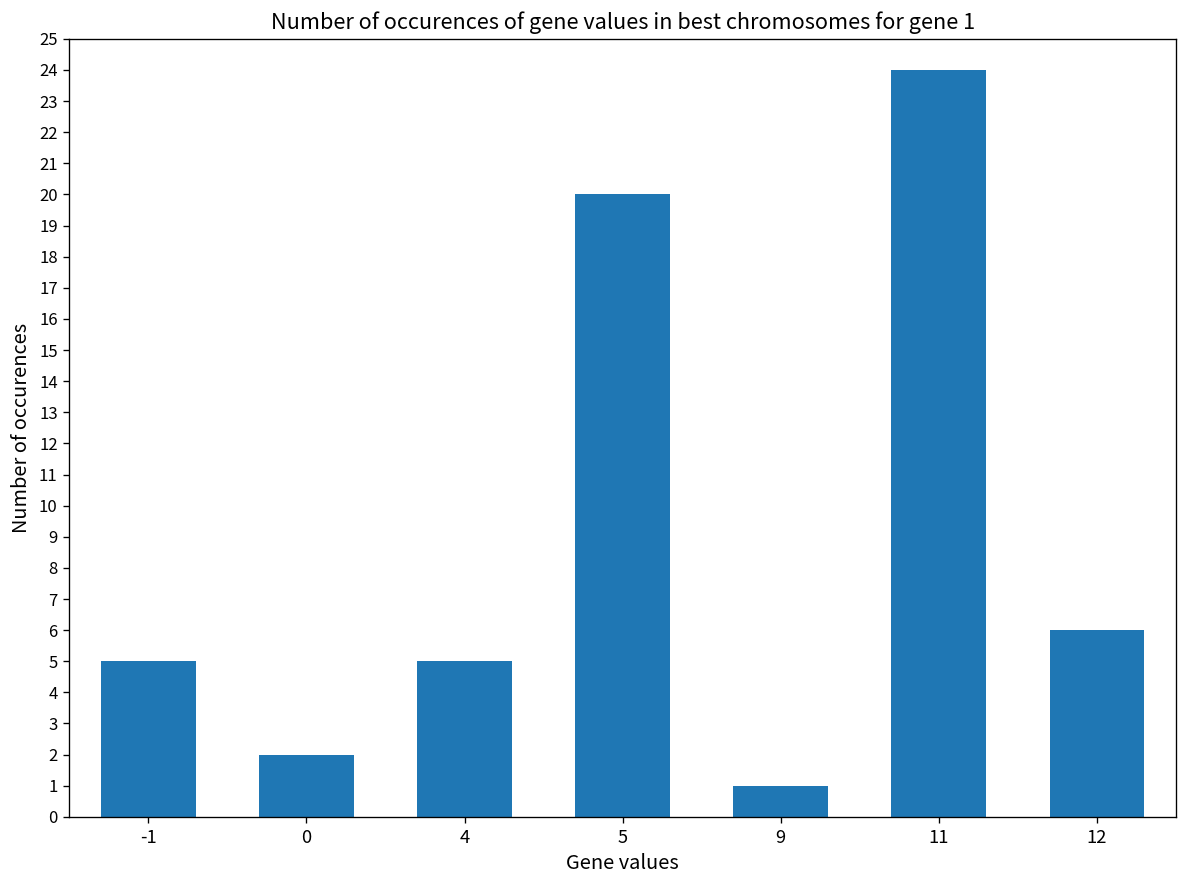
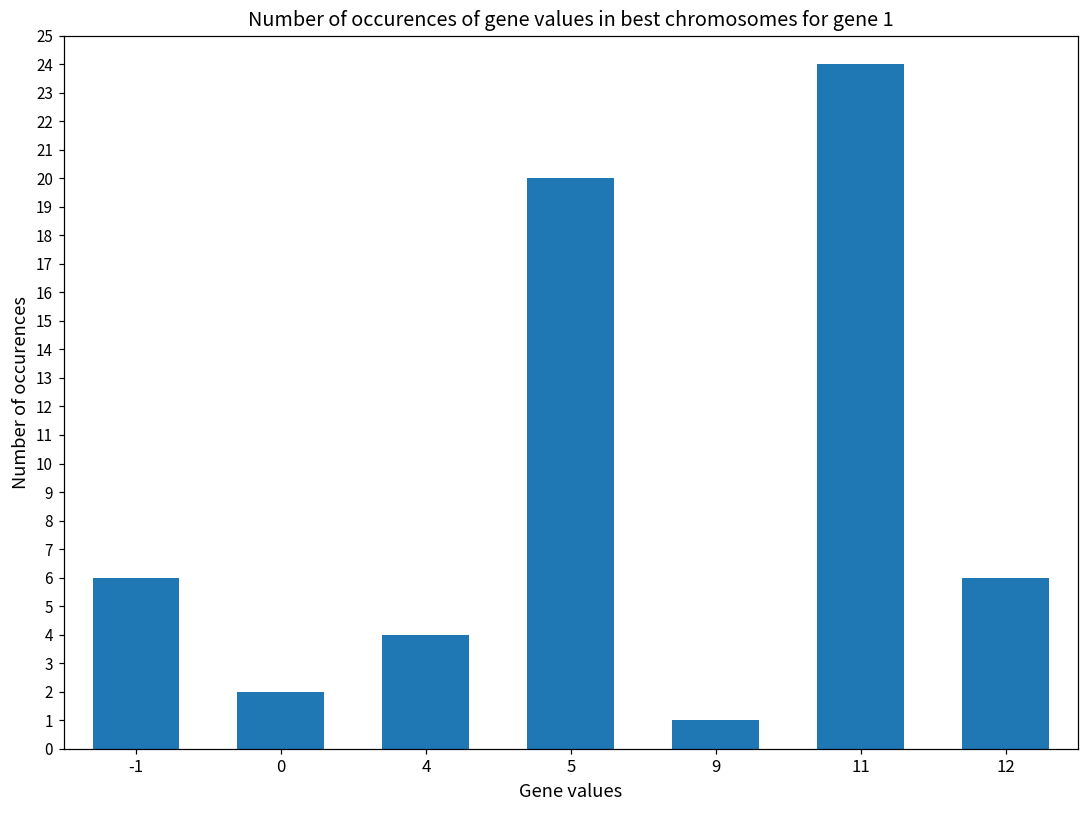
  {
-   "-1": 5,
+   "-1": 6,
    "0": 2,
-   "4": 5,
+   "4": 4,
    "5": 20,
    "9": 1,
    "11": 24,
    "12": 6
  }
